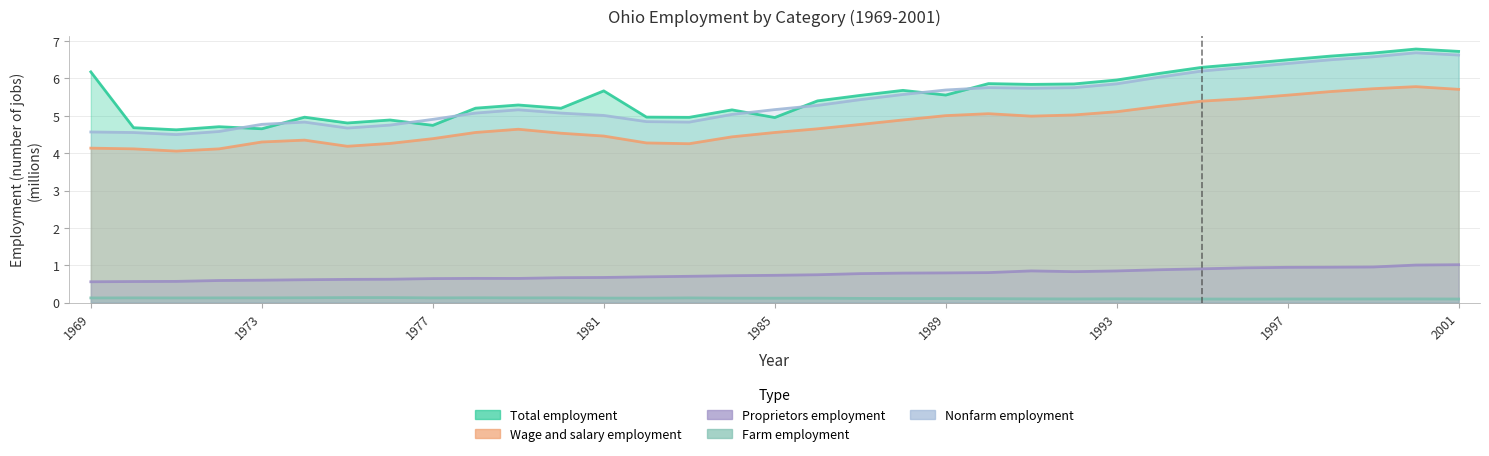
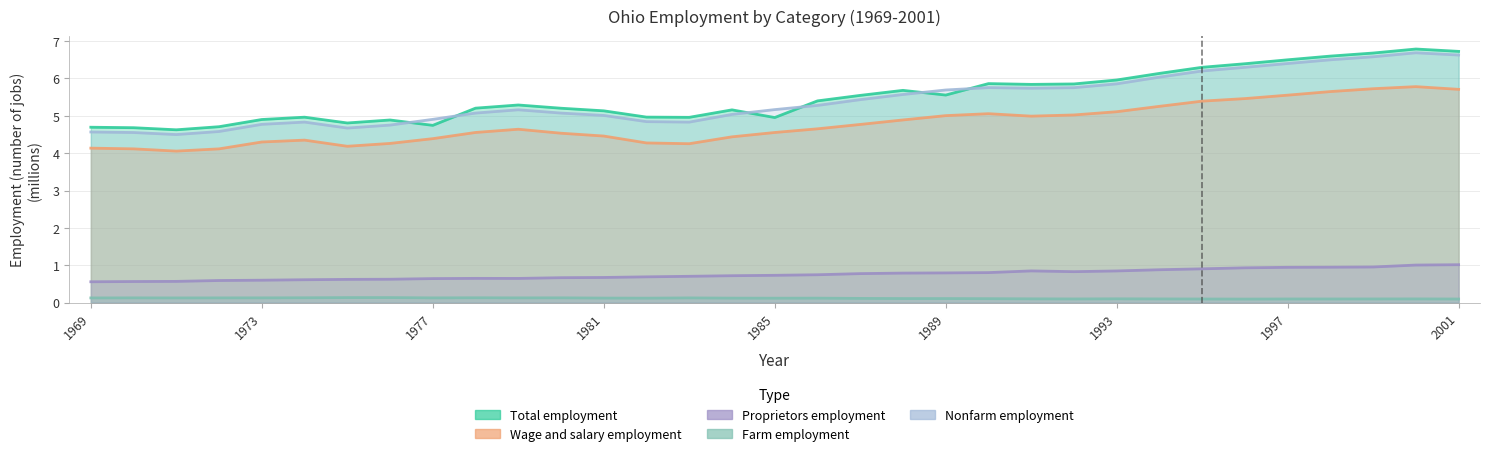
  {
    "Total employment": {
-     "1969": 6.2,
-     "1973": 4.7,
+     "1969": 4.7,
+     "1973": 4.9,
      "1977": 4.7,
-     "1981": 5.7,
+     "1981": 5.1,
      "1985": 5.0,
      "1989": 5.6,
      "1993": 6.0,
      "1997": 6.5,
      "2001": 6.7
    }
  }
